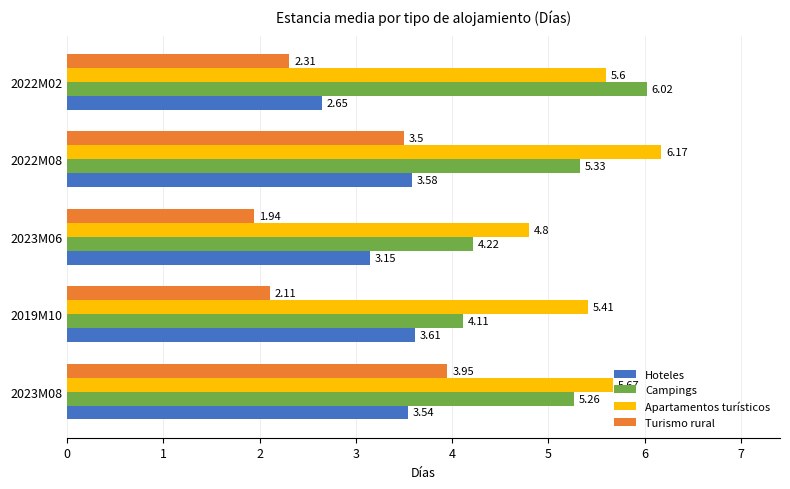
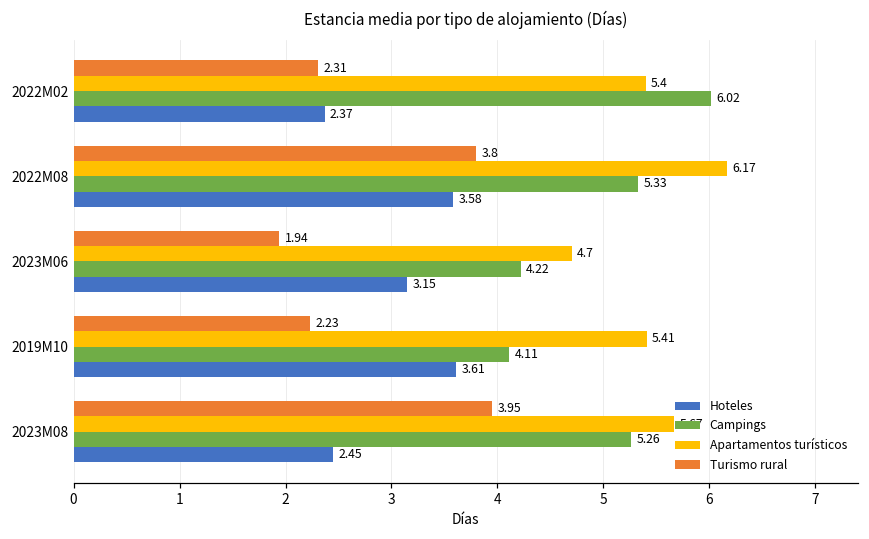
  {
    "Hoteles": {
-     "2022M02": 2.65,
+     "2022M02": 2.37,
      "2022M08": 3.58,
      "2023M06": 3.15,
      "2019M10": 3.61,
-     "2023M08": 3.54
+     "2023M08": 2.45
    },
    "Campings": {
      "2022M02": 6.02,
      "2022M08": 5.33,
      "2023M06": 4.22,
      "2019M10": 4.11,
      "2023M08": 5.26
    },
    "Apartamentos turísticos": {
-     "2022M02": 5.6,
+     "2022M02": 5.4,
      "2022M08": 6.17,
-     "2023M06": 4.8,
+     "2023M06": 4.7,
      "2019M10": 5.41,
      "2023M08": 5.67
    },
    "Turismo rural": {
      "2022M02": 2.31,
-     "2022M08": 3.5,
+     "2022M08": 3.8,
      "2023M06": 1.94,
-     "2019M10": 2.11,
+     "2019M10": 2.23,
      "2023M08": 3.95
    }
  }
